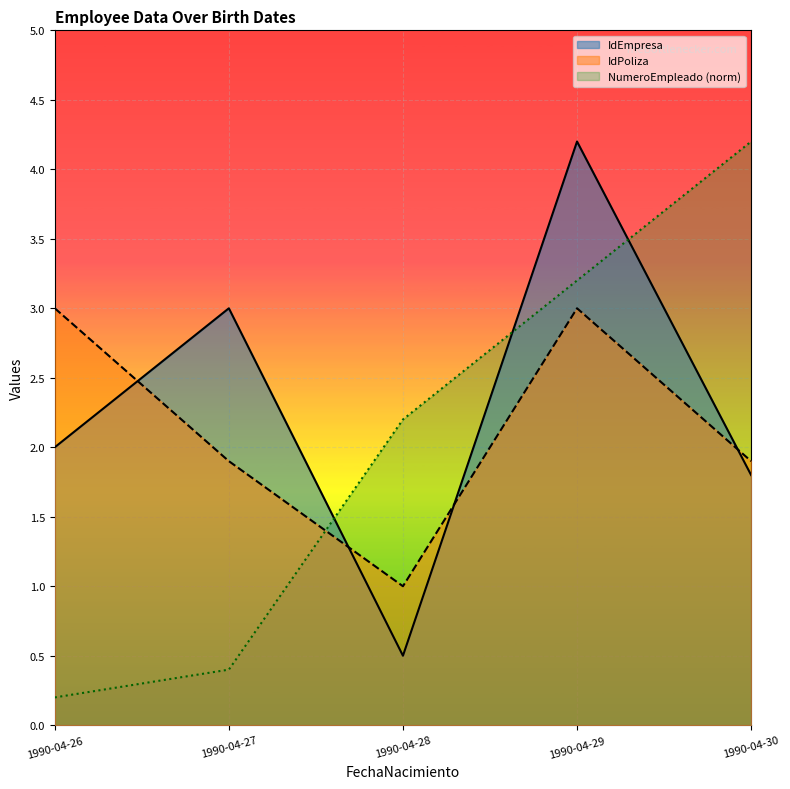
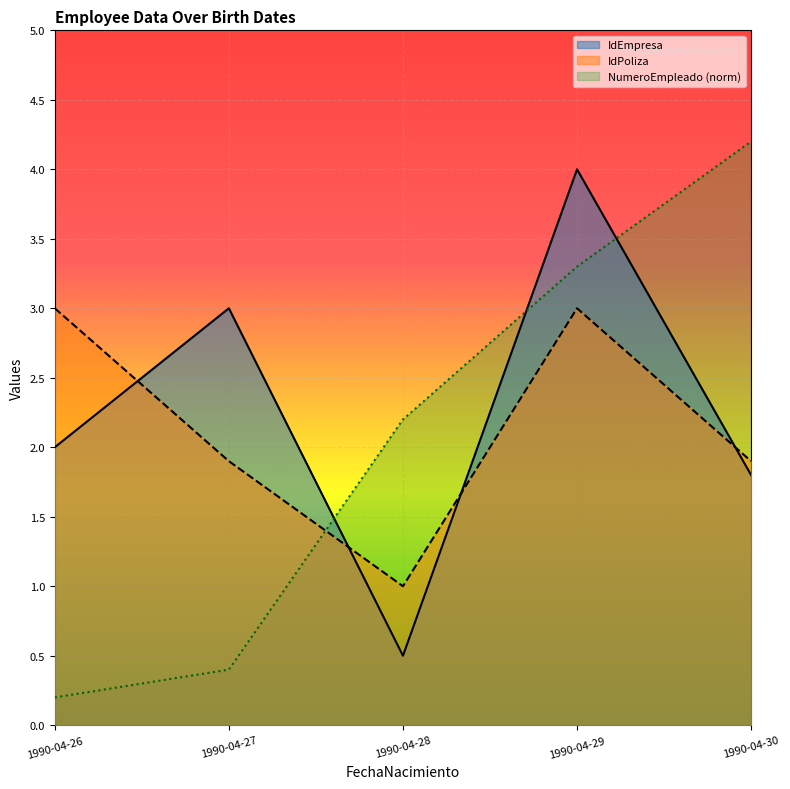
  {
    "IdEmpresa": {
      "1990-04-26": 2.0,
      "1990-04-27": 3.0,
      "1990-04-28": 0.5,
-     "1990-04-29": 4.2,
+     "1990-04-29": 4.0,
      "1990-04-30": 1.8
    },
    "IdPoliza": {
      "1990-04-26": 3.00,
      "1990-04-27": 1.90,
      "1990-04-28": 1.00,
      "1990-04-29": 3.00,
      "1990-04-30": 1.90
    },
    "NumeroEmpleado (norm)": {
      "1990-04-26": 0.20,
      "1990-04-27": 0.40,
      "1990-04-28": 2.20,
-     "1990-04-29": 3.20,
+     "1990-04-29": 3.30,
      "1990-04-30": 4.20
    }
  }
